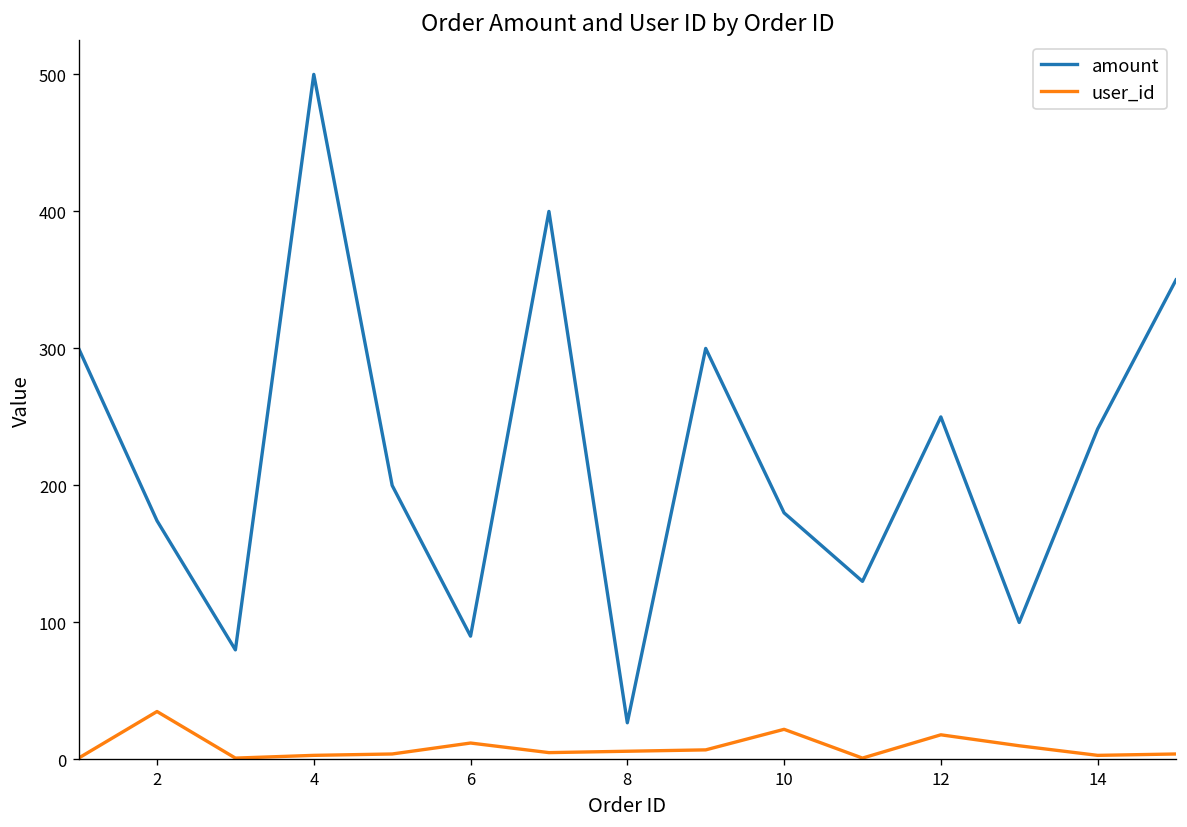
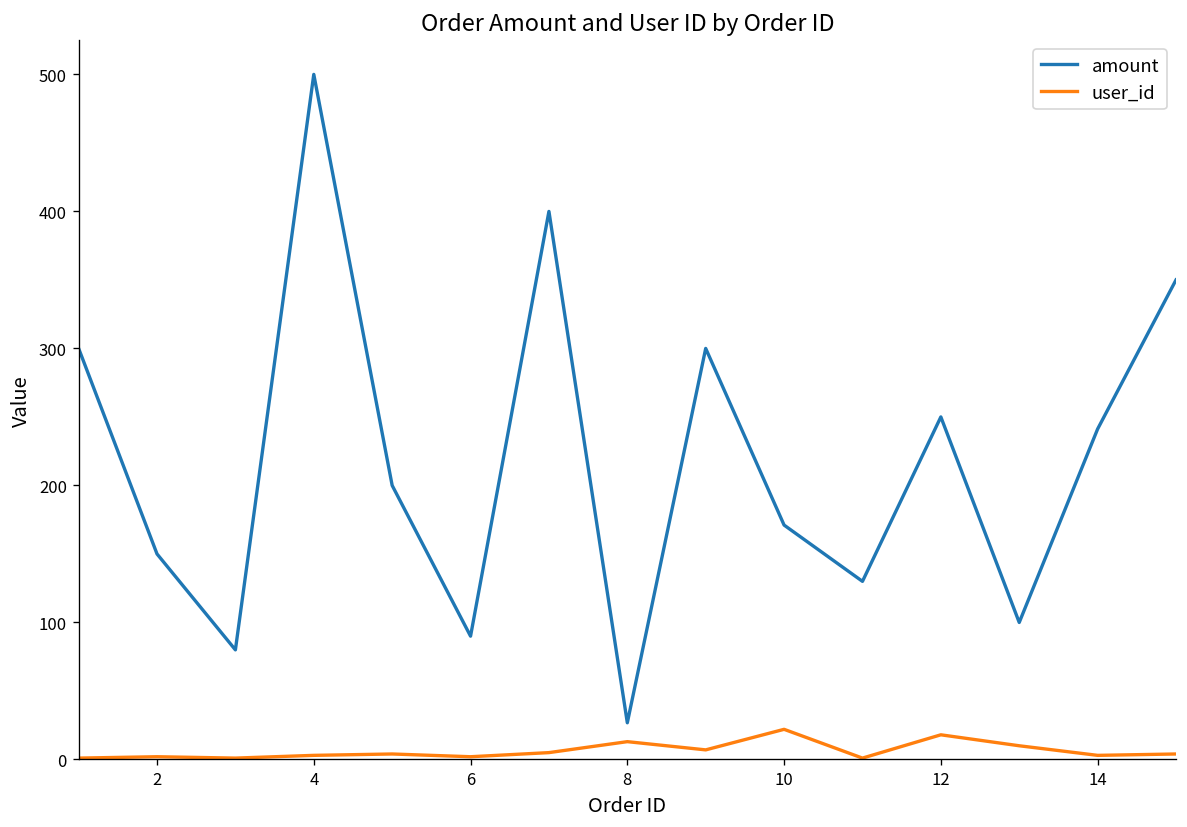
  {
    "amount": {
-     "2": 174,
+     "2": 150,
      "4": 500,
      "6": 90,
      "8": 27,
-     "10": 180,
+     "10": 171,
      "12": 250,
      "14": 241
    },
    "user_id": {
-     "2": 35,
+     "2": 2,
      "4": 3,
-     "6": 12,
-     "8": 6,
+     "6": 2,
+     "8": 13,
      "10": 22,
      "12": 18,
      "14": 3
    }
  }
